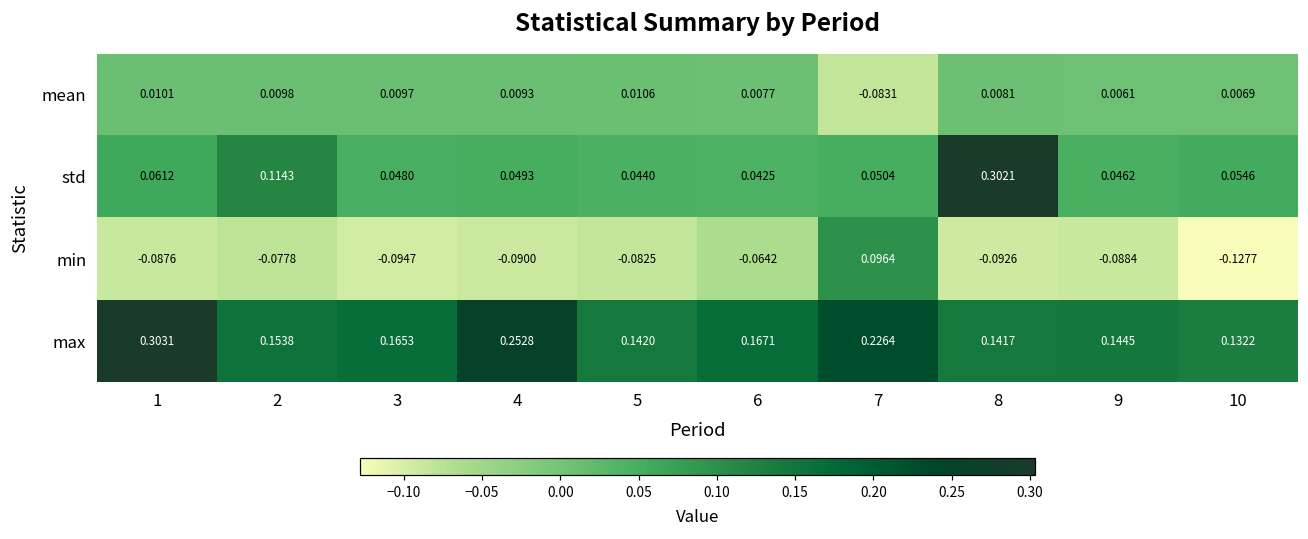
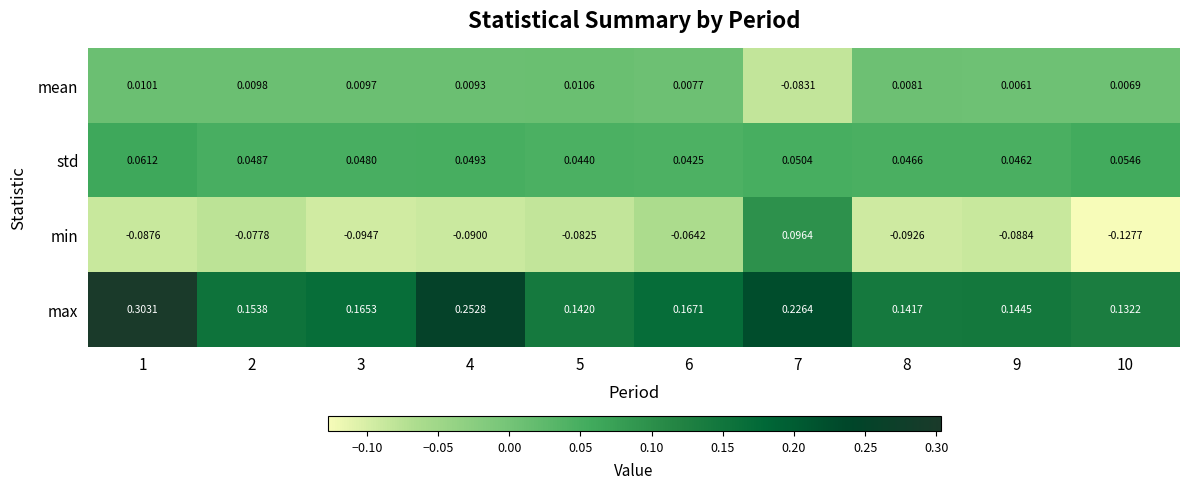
  {
    "mean": {
      "1": 0.0101,
      "2": 0.0098,
      "3": 0.0097,
      "4": 0.0093,
      "5": 0.0106,
      "6": 0.0077,
      "7": -0.0831,
      "8": 0.0081,
      "9": 0.0061,
      "10": 0.0069
    },
    "std": {
      "1": 0.0612,
-     "2": 0.1143,
+     "2": 0.0487,
      "3": 0.0480,
      "4": 0.0493,
      "5": 0.0440,
      "6": 0.0425,
      "7": 0.0504,
-     "8": 0.3021,
+     "8": 0.0466,
      "9": 0.0462,
      "10": 0.0546
    },
    "min": {
      "1": -0.0876,
      "2": -0.0778,
      "3": -0.0947,
      "4": -0.0900,
      "5": -0.0825,
      "6": -0.0642,
      "7": 0.0964,
      "8": -0.0926,
      "9": -0.0884,
      "10": -0.1277
    },
    "max": {
      "1": 0.3031,
      "2": 0.1538,
      "3": 0.1653,
      "4": 0.2528,
      "5": 0.1420,
      "6": 0.1671,
      "7": 0.2264,
      "8": 0.1417,
      "9": 0.1445,
      "10": 0.1322
    }
  }
